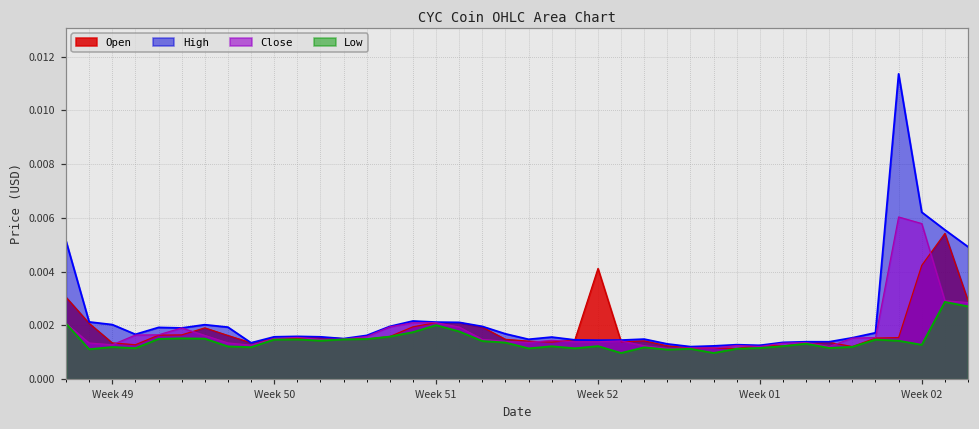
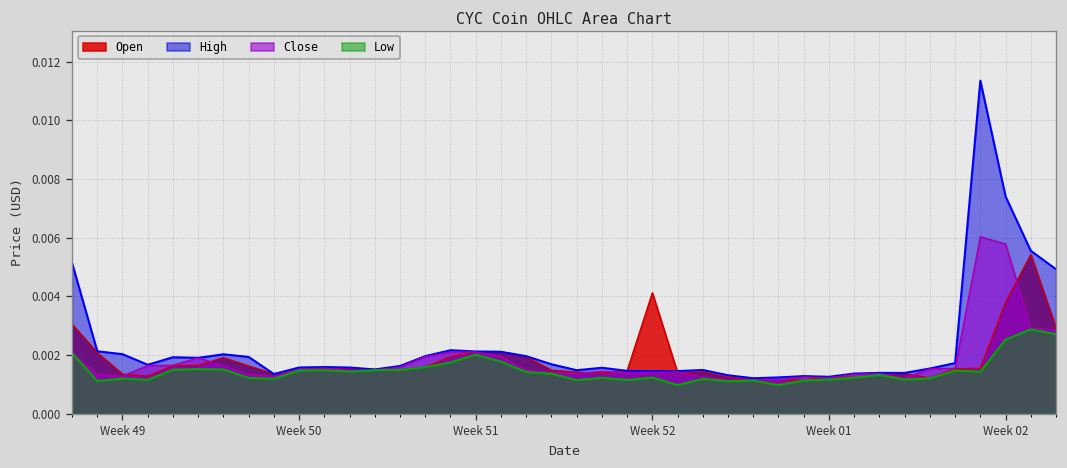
  {
    "Open": {
      "Week 52": 0.0041,
-     "Week 02": 0.0042
+     "Week 02": 0.0038
    },
    "High": {
      "Week 49": 0.0020,
-     "Week 02": 0.0062
+     "Week 02": 0.0074
    },
    "Close": {
      "Week 02": 0.0058
    },
    "Low": {
      "Week 52": 0.0012,
-     "Week 02": 0.0013
+     "Week 02": 0.0025
    }
  }
